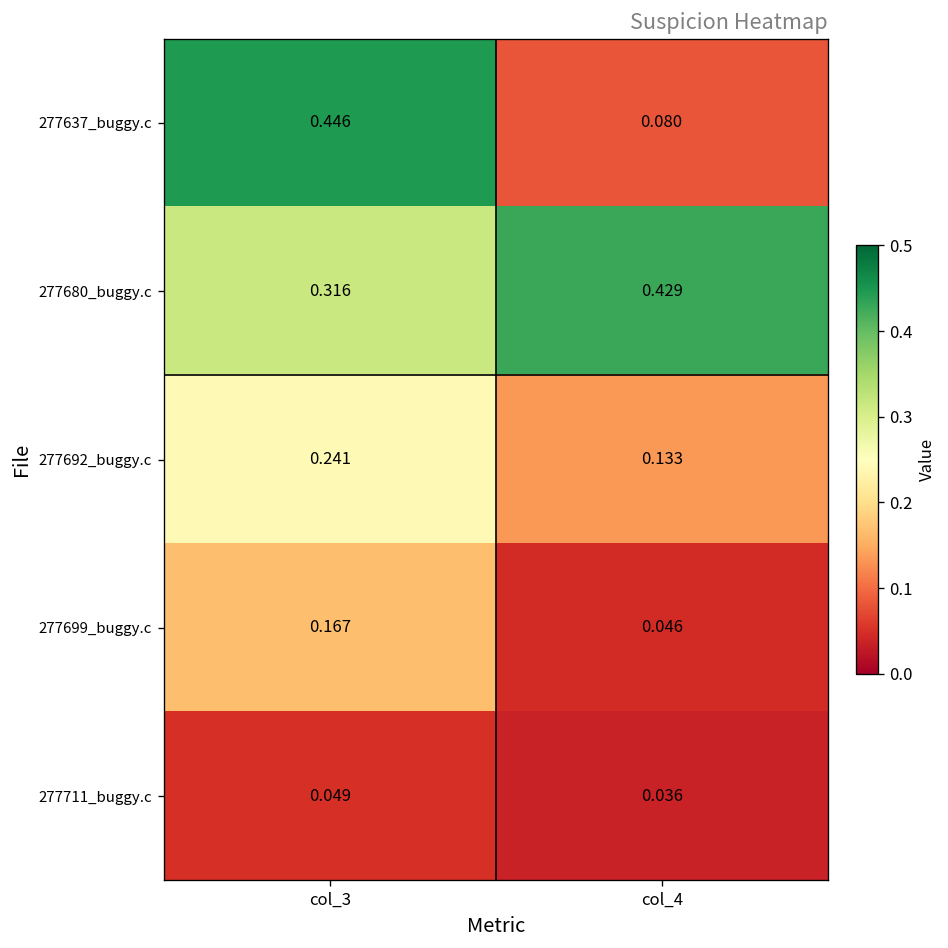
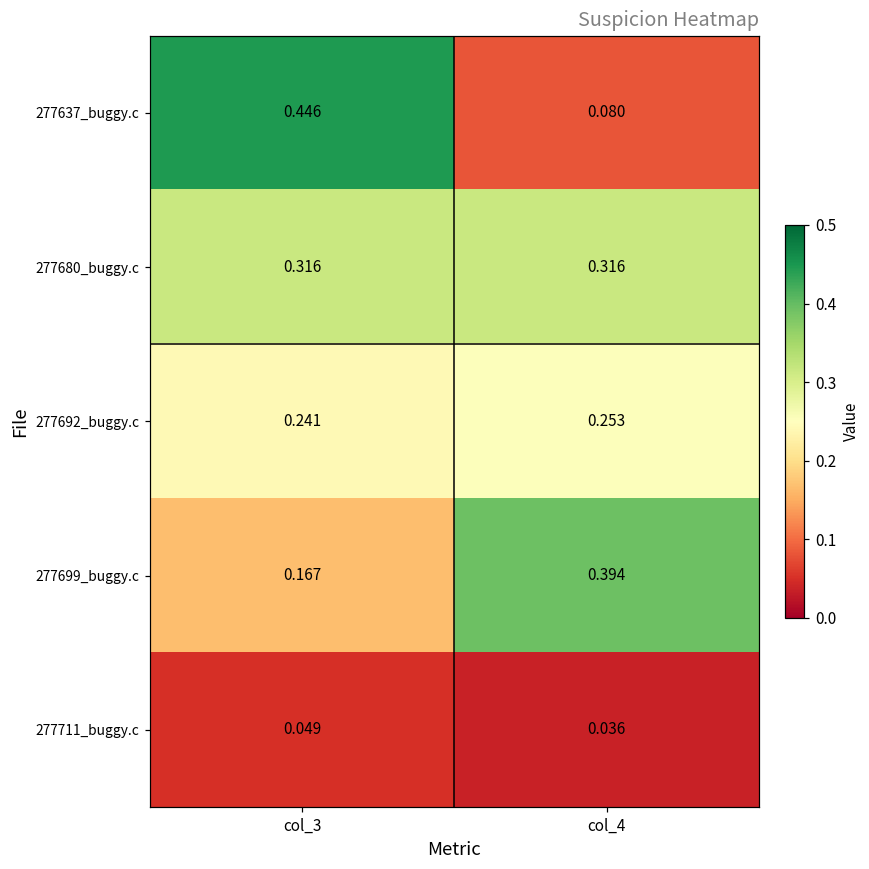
  {
    "277637_buggy.c": {
      "col_3": 0.446,
      "col_4": 0.080
    },
    "277680_buggy.c": {
      "col_3": 0.316,
-     "col_4": 0.429
+     "col_4": 0.316
    },
    "277692_buggy.c": {
      "col_3": 0.241,
-     "col_4": 0.133
+     "col_4": 0.253
    },
    "277699_buggy.c": {
      "col_3": 0.167,
-     "col_4": 0.046
+     "col_4": 0.394
    },
    "277711_buggy.c": {
      "col_3": 0.049,
      "col_4": 0.036
    }
  }
